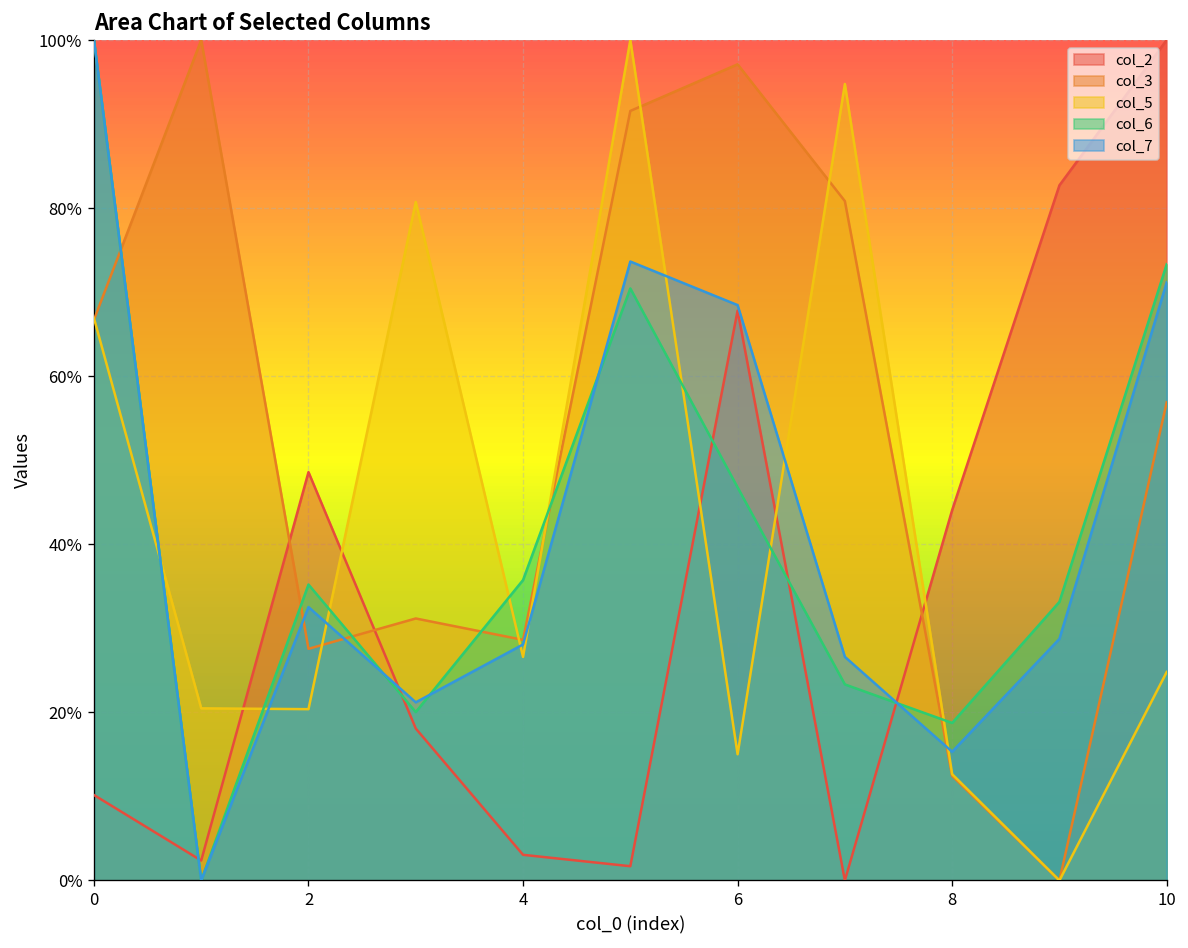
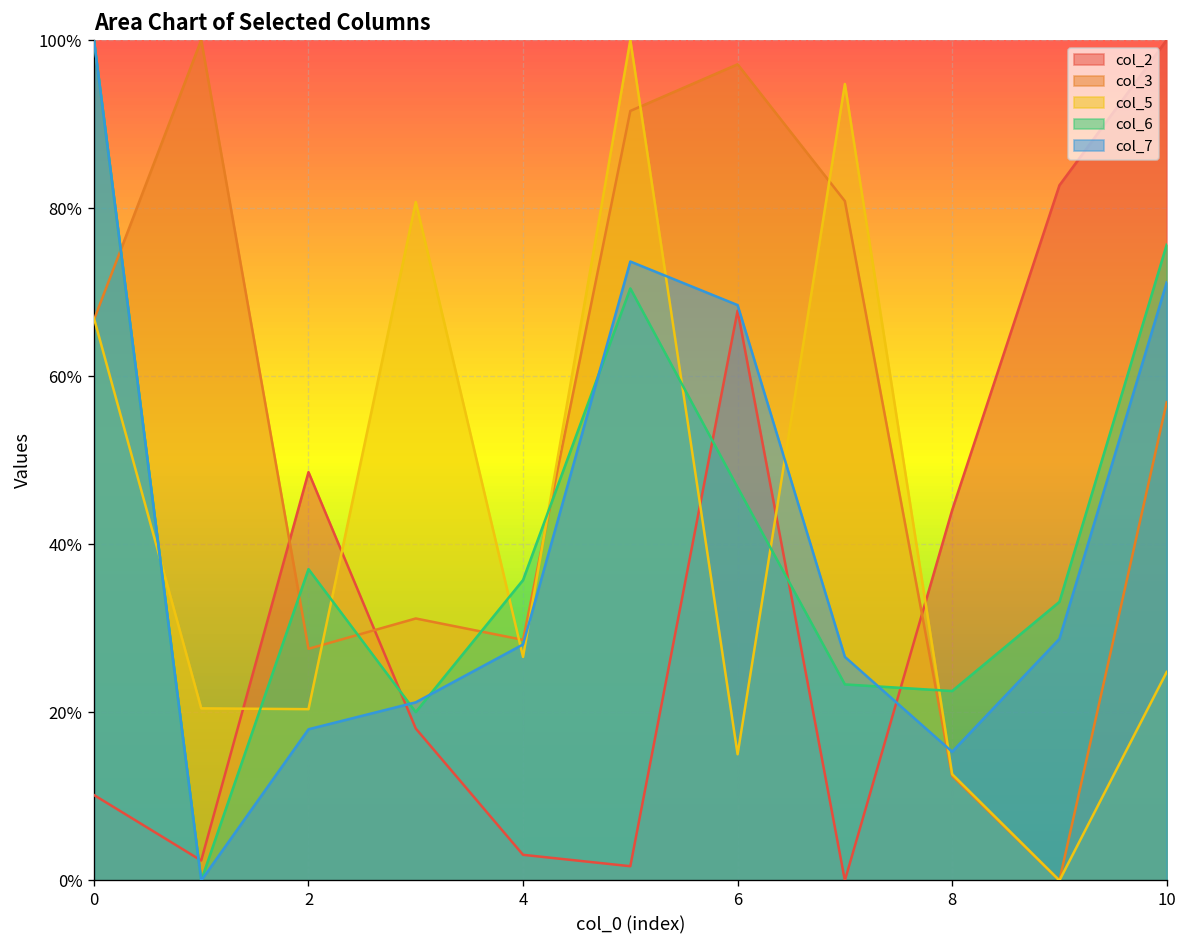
  {
    "col_6": {
-     "2": "35%",
+     "2": "37%",
      "4": "36%",
      "6": "47%",
-     "8": "19%",
-     "10": "73%"
+     "8": "23%",
+     "10": "76%"
    },
    "col_7": {
-     "2": "33%",
+     "2": "18%",
      "4": "28%",
      "6": "68%",
      "8": "15%",
      "10": "71%"
    }
  }
